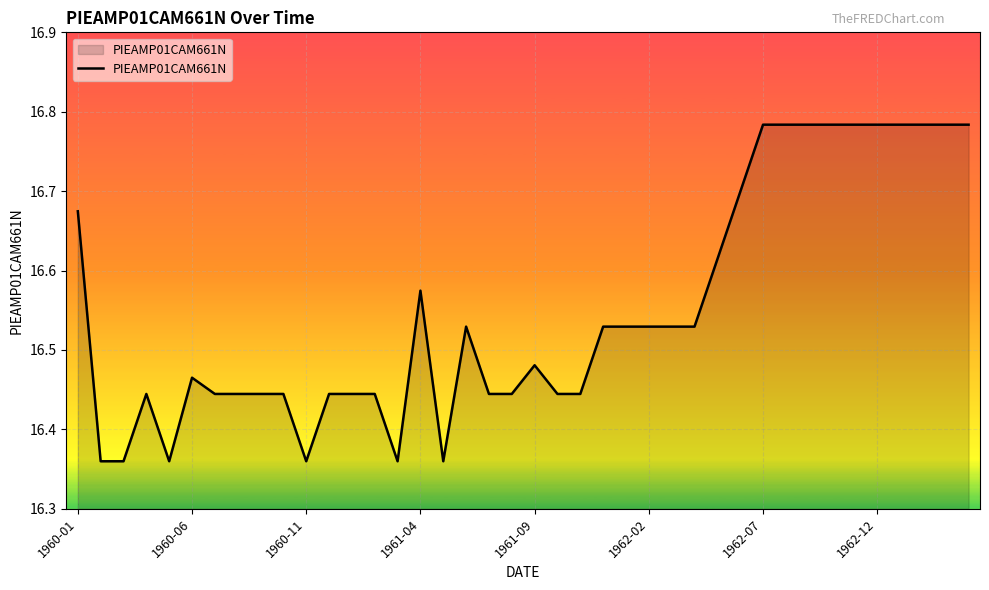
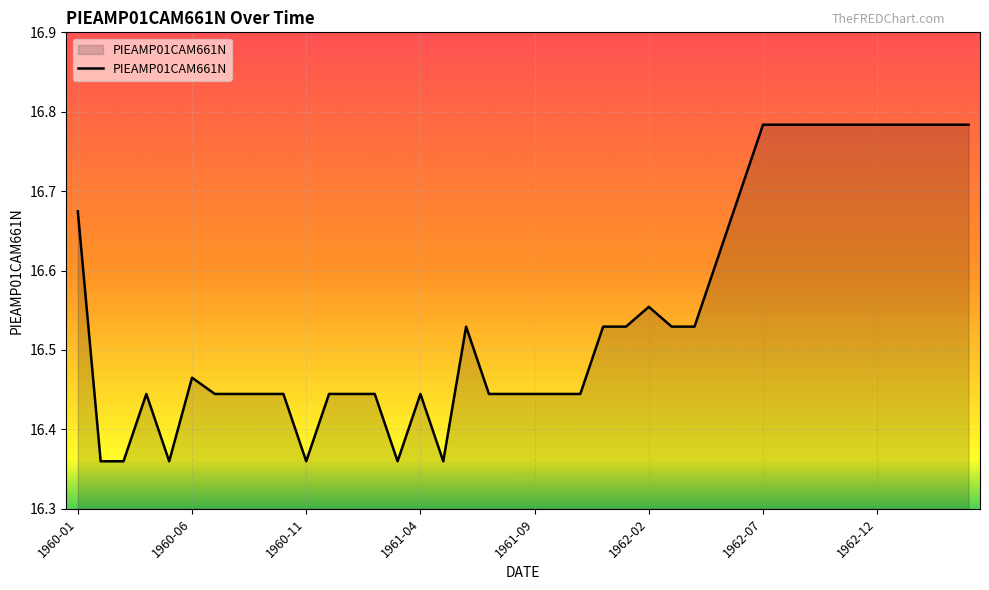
  {
    "1960-01": 16.67,
    "1960-06": 16.47,
    "1960-11": 16.36,
-   "1961-04": 16.57,
-   "1961-09": 16.48,
-   "1962-02": 16.53,
+   "1961-04": 16.44,
+   "1961-09": 16.44,
+   "1962-02": 16.55,
    "1962-07": 16.78,
    "1962-12": 16.78
  }
